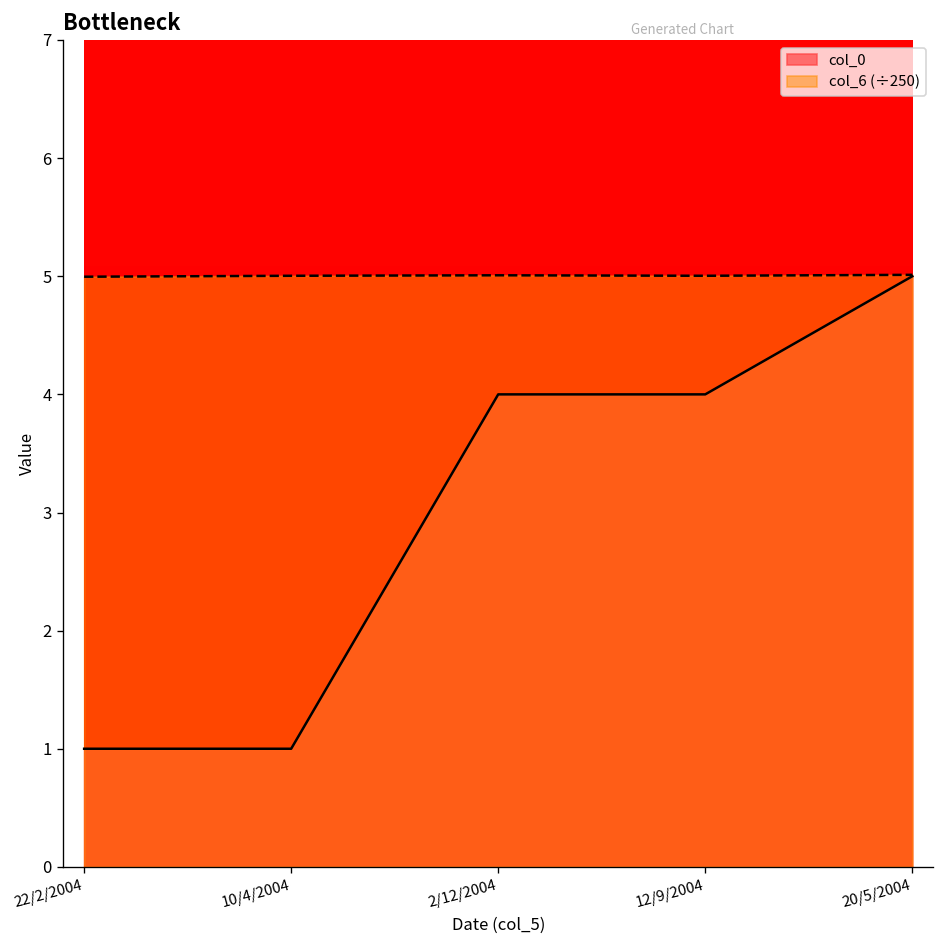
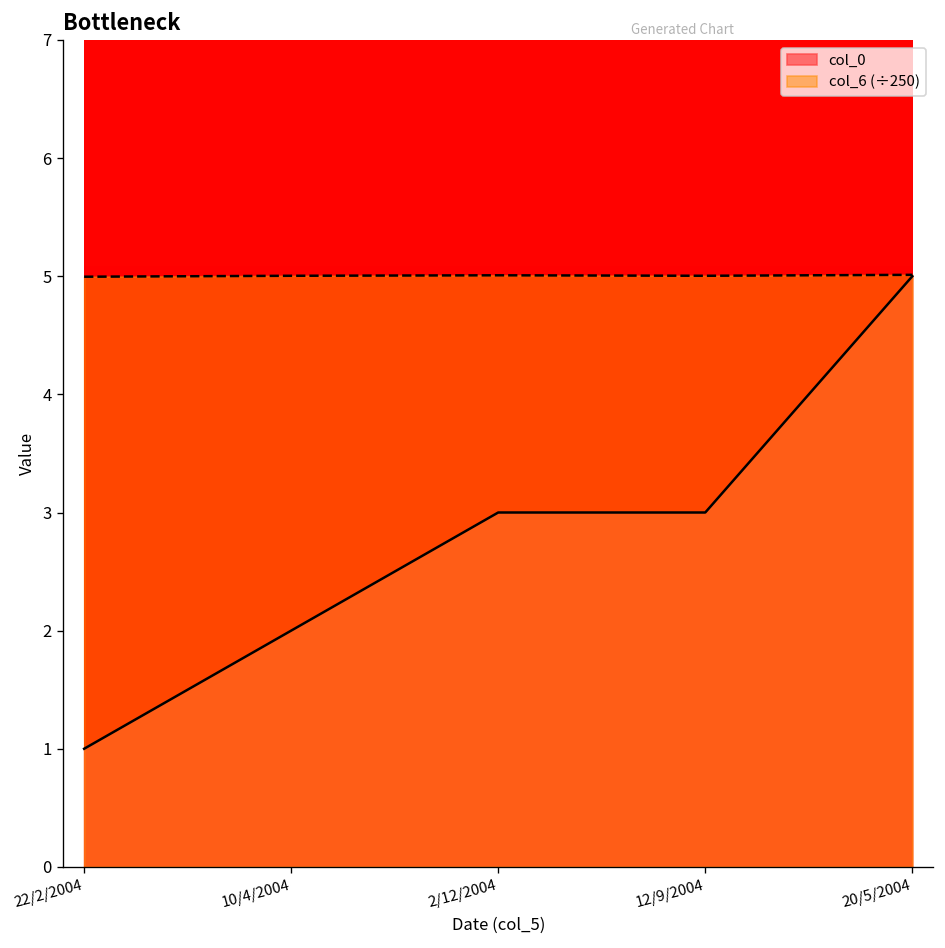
  {
    "col_0": {
      "22/2/2004": 1,
-     "10/4/2004": 1,
-     "2/12/2004": 4,
-     "12/9/2004": 4
+     "10/4/2004": 2,
+     "2/12/2004": 3,
+     "12/9/2004": 3
    },
    "col_6 (÷250)": {
      "22/2/2004": 5,
      "10/4/2004": 5,
      "2/12/2004": 5,
      "12/9/2004": 5
    }
  }
